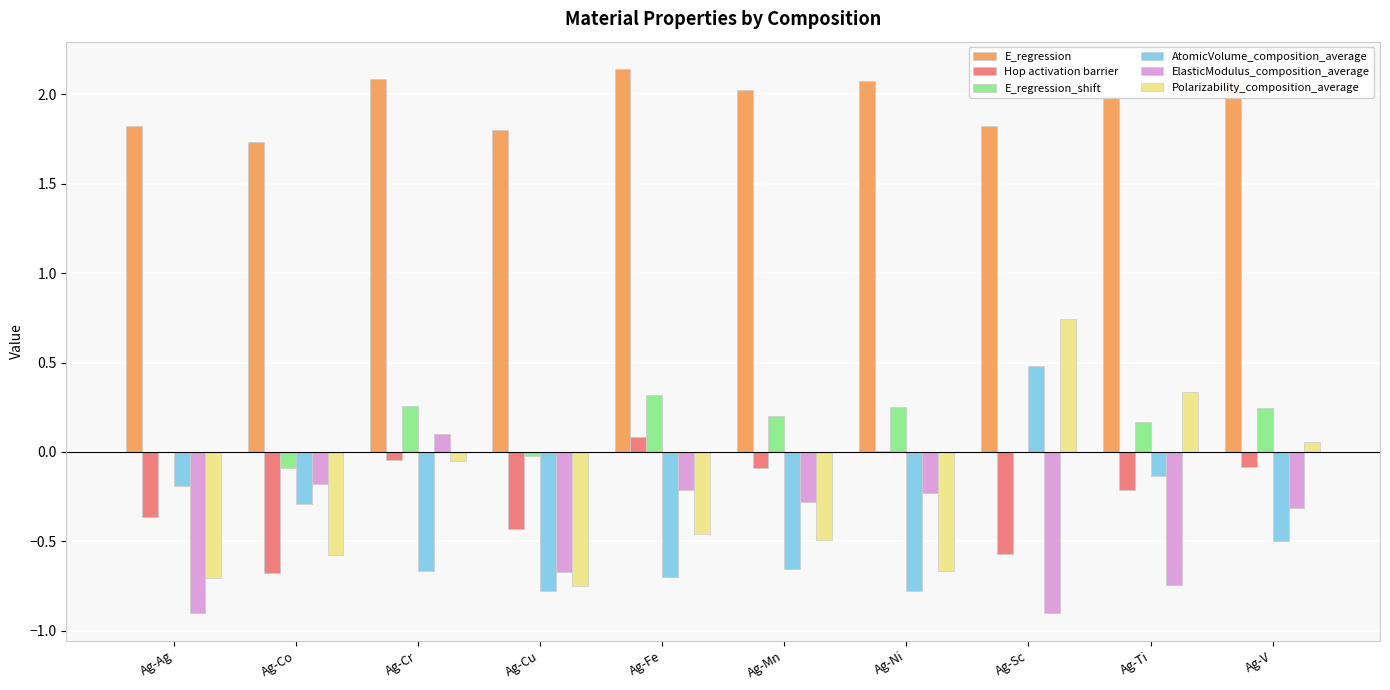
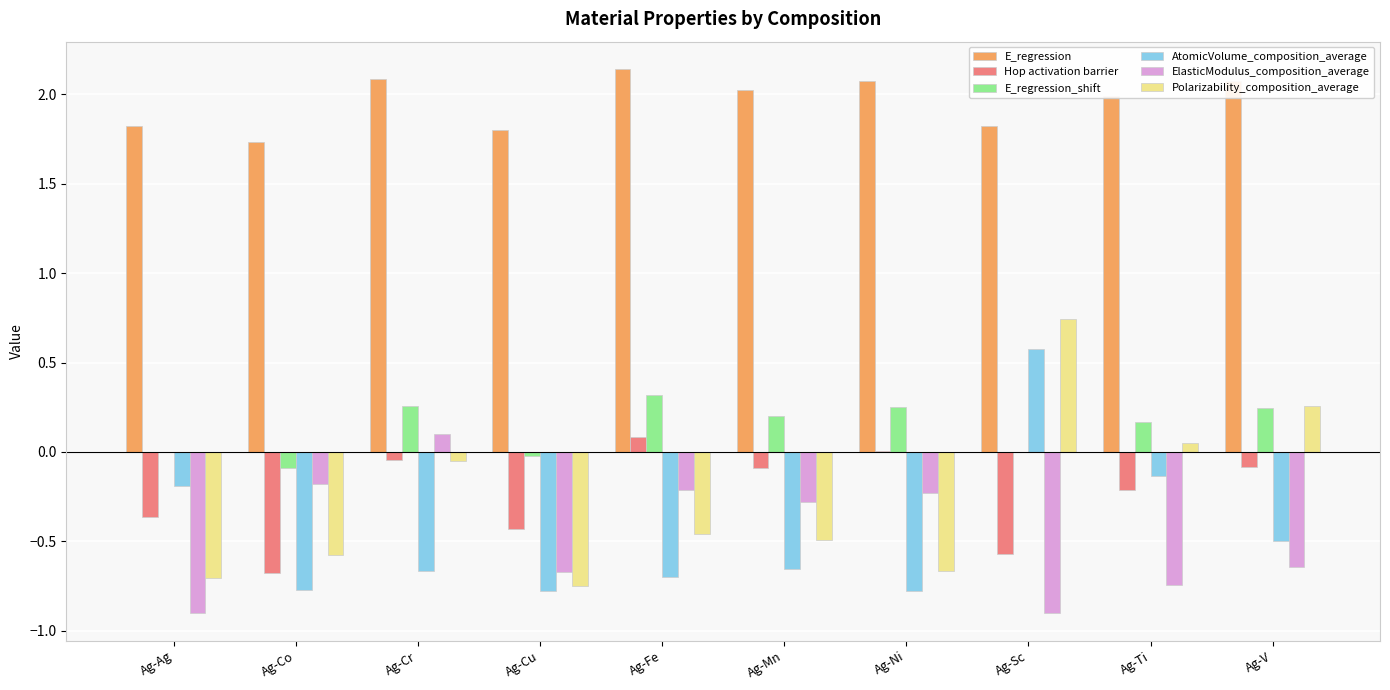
  {
    "E_regression_shift": {
      "Ag-Ag": 0.00,
      "Ag-Co": -0.09,
      "Ag-Cr": 0.26,
      "Ag-Cu": -0.02,
      "Ag-Fe": 0.32,
      "Ag-Mn": 0.20,
      "Ag-Ni": 0.25,
      "Ag-Ti": 0.16,
      "Ag-V": 0.25
    },
    "AtomicVolume_composition_average": {
      "Ag-Ag": -0.19,
-     "Ag-Co": -0.29,
+     "Ag-Co": -0.77,
      "Ag-Cr": -0.67,
      "Ag-Cu": -0.78,
      "Ag-Fe": -0.70,
      "Ag-Mn": -0.66,
      "Ag-Ni": -0.78,
-     "Ag-Sc": 0.48,
+     "Ag-Sc": 0.57,
      "Ag-Ti": -0.14,
      "Ag-V": -0.50
    },
    "ElasticModulus_composition_average": {
      "Ag-Ag": -0.90,
      "Ag-Co": -0.18,
      "Ag-Cr": 0.10,
      "Ag-Cu": -0.67,
      "Ag-Fe": -0.21,
      "Ag-Mn": -0.28,
      "Ag-Ni": -0.23,
      "Ag-Sc": -0.90,
      "Ag-Ti": -0.75,
-     "Ag-V": -0.32
+     "Ag-V": -0.65
    },
    "Polarizability_composition_average": {
      "Ag-Ag": -0.70,
      "Ag-Co": -0.57,
      "Ag-Cr": -0.05,
      "Ag-Cu": -0.75,
      "Ag-Fe": -0.46,
      "Ag-Mn": -0.49,
      "Ag-Ni": -0.66,
      "Ag-Sc": 0.74,
-     "Ag-Ti": 0.33,
-     "Ag-V": 0.05
+     "Ag-Ti": 0.05,
+     "Ag-V": 0.25
    }
  }
